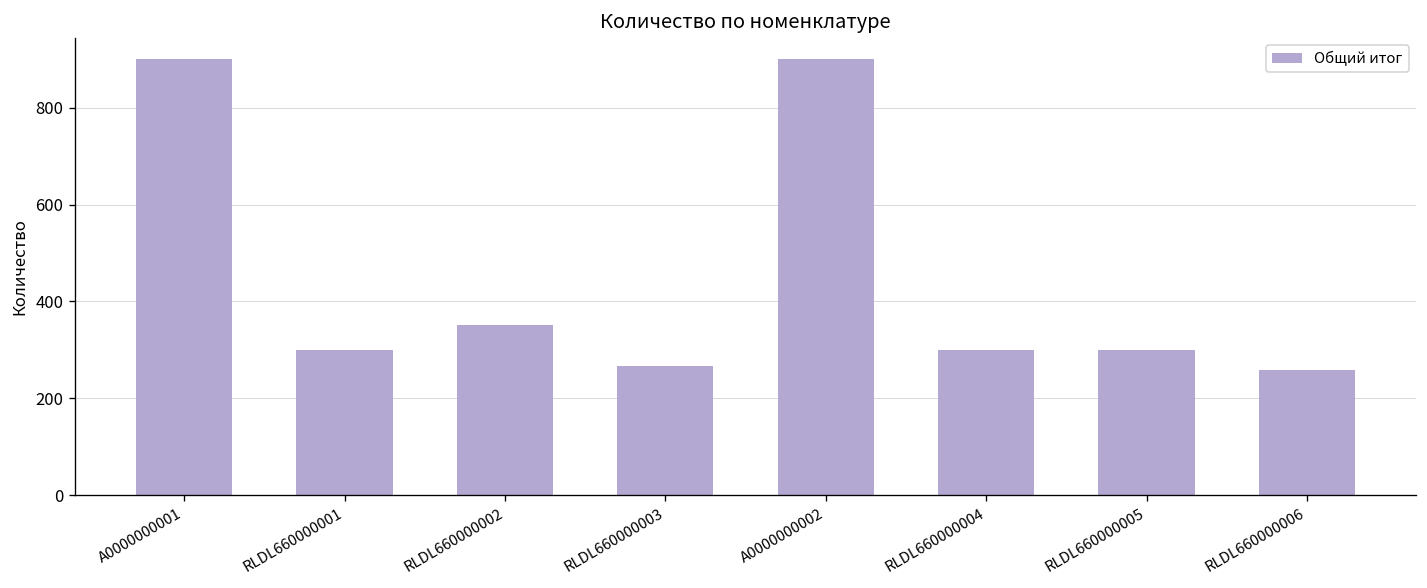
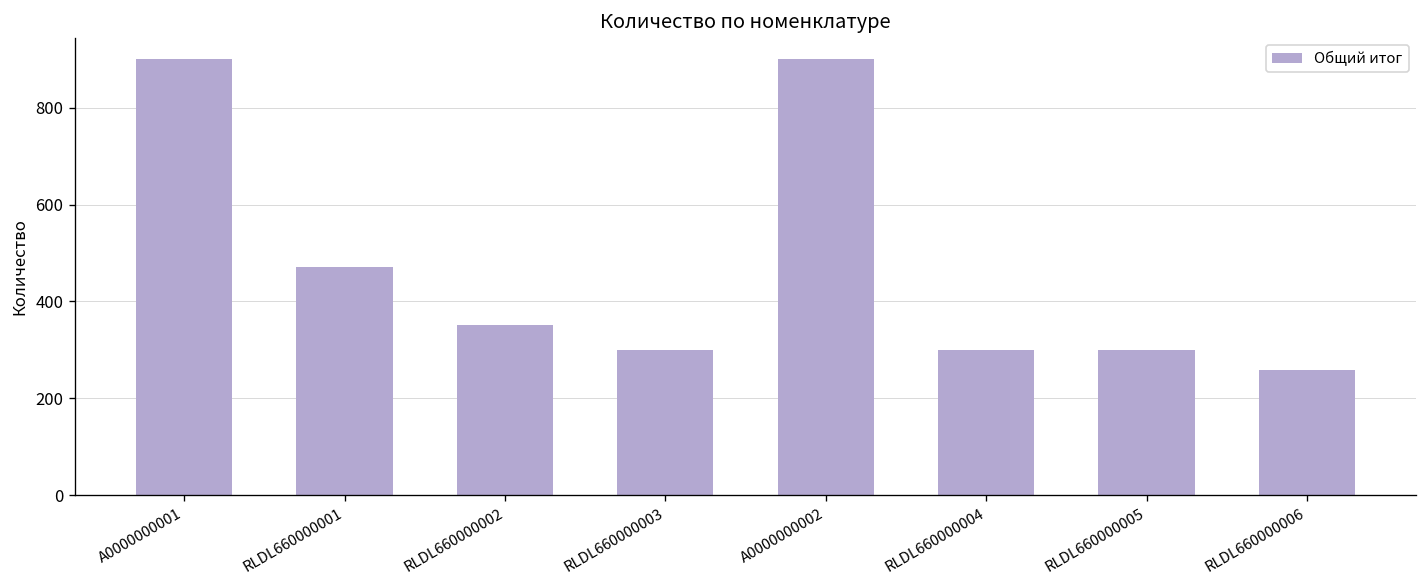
  {
    "А0000000001": 900,
-   "RLDL660000001": 300,
+   "RLDL660000001": 470,
    "RLDL660000002": 350,
-   "RLDL660000003": 270,
+   "RLDL660000003": 300,
    "А0000000002": 900,
    "RLDL660000004": 300,
    "RLDL660000005": 300,
    "RLDL660000006": 260
  }
